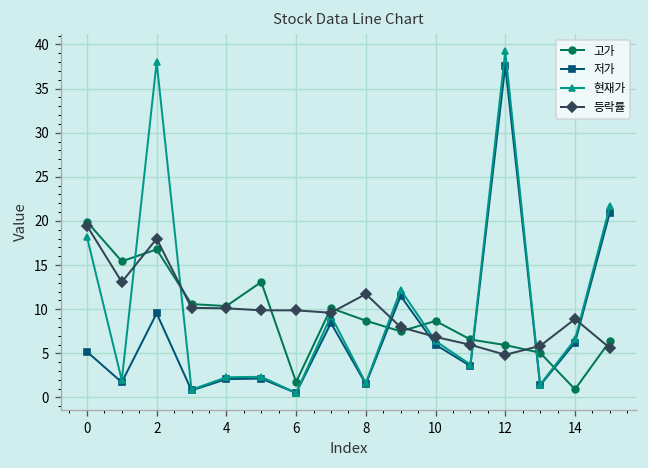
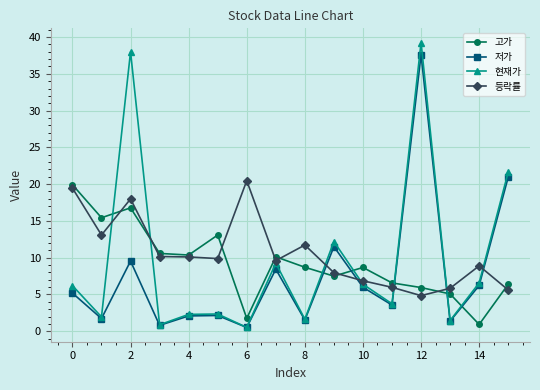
  {
    "현재가": {
-     "0": 18,
+     "0": 6,
      "2": 38,
      "10": 6,
      "12": 39,
      "14": 7
    },
    "등락률": {
      "0": 19,
      "2": 18,
-     "6": 10,
+     "6": 20,
      "8": 12,
      "10": 7,
      "12": 5,
      "14": 9
    }
  }
